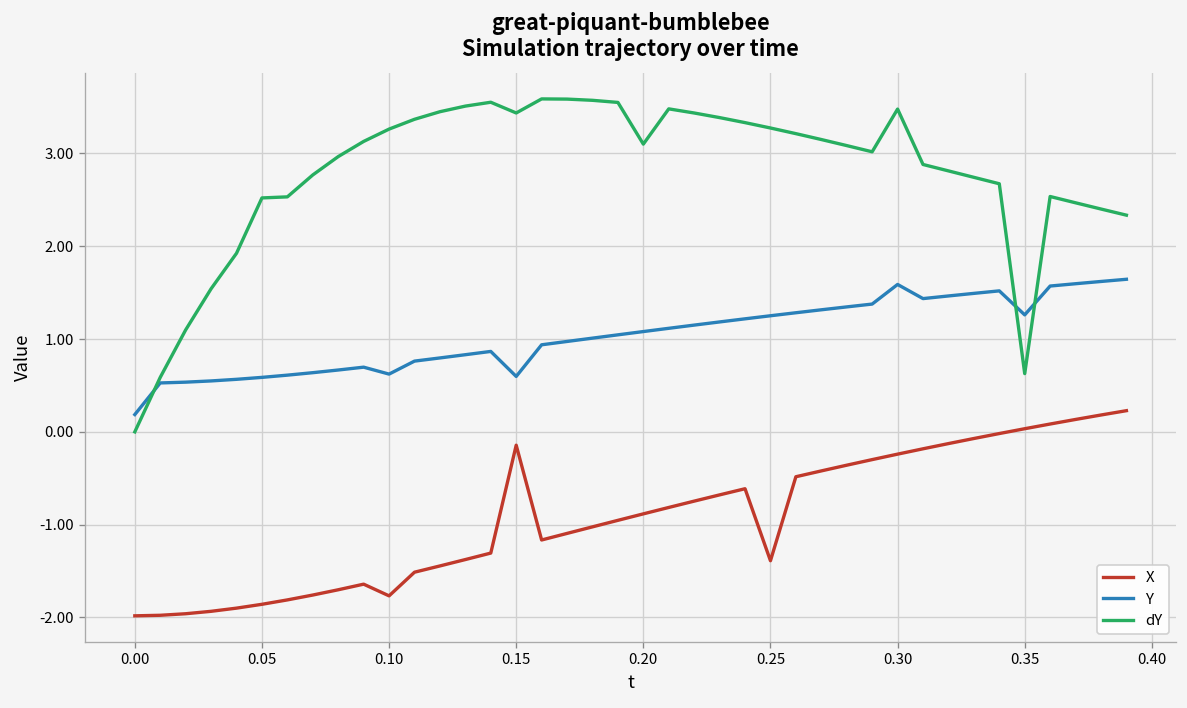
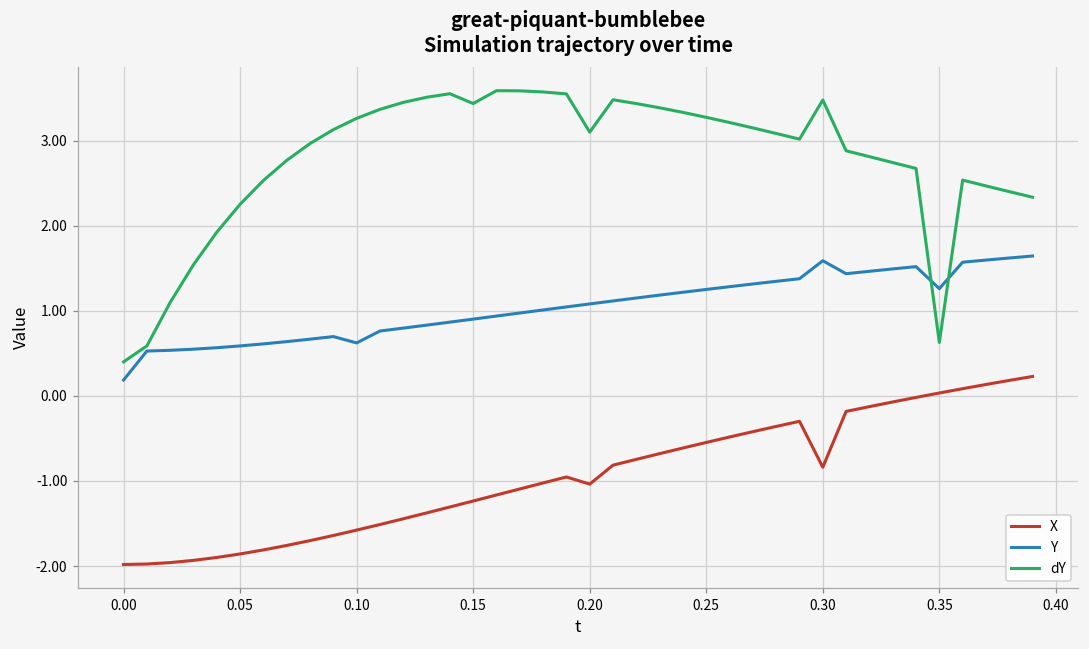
  {
    "X": {
      "0.00": -2.0,
      "0.05": -1.9,
-     "0.10": -1.8,
-     "0.15": -0.1,
-     "0.20": -0.9,
-     "0.25": -1.4,
-     "0.30": -0.2,
+     "0.10": -1.6,
+     "0.15": -1.2,
+     "0.20": -1.0,
+     "0.25": -0.5,
+     "0.30": -0.8,
      "0.35": 0.0
    },
    "Y": {
      "0.00": 0.2,
      "0.05": 0.6,
      "0.10": 0.6,
-     "0.15": 0.6,
+     "0.15": 0.9,
      "0.20": 1.1,
      "0.25": 1.3,
      "0.30": 1.6,
      "0.35": 1.3
    },
    "dY": {
-     "0.00": 0.0,
-     "0.05": 2.5,
+     "0.00": 0.4,
+     "0.05": 2.3,
      "0.10": 3.3,
      "0.15": 3.4,
      "0.20": 3.1,
      "0.25": 3.3,
      "0.30": 3.5,
      "0.35": 0.6
    }
  }
